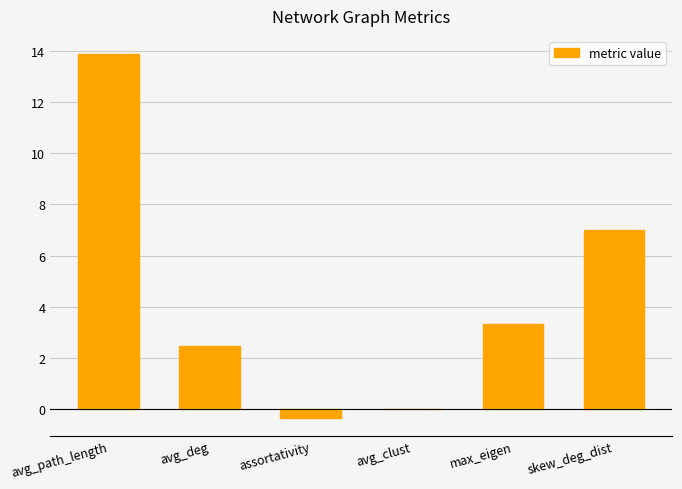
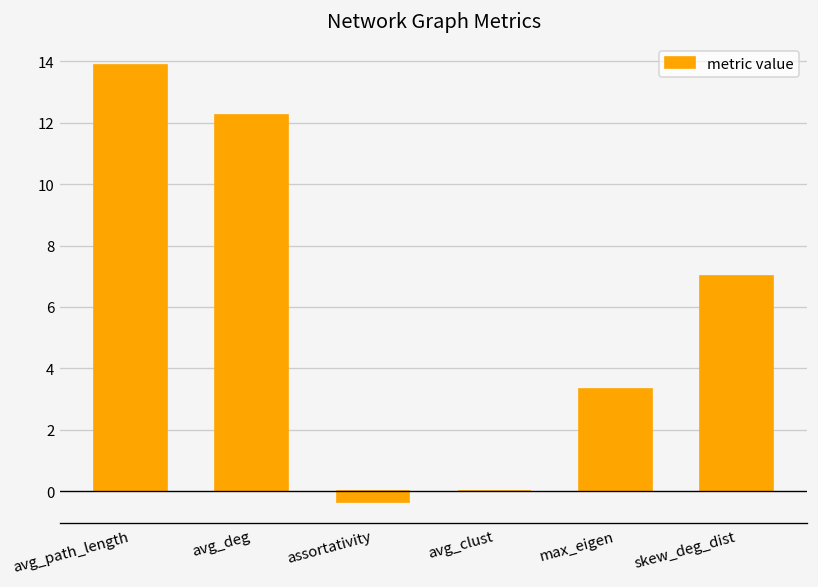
  {
    "avg_path_length": 13.9,
-   "avg_deg": 2.5,
+   "avg_deg": 12.3,
    "assortativity": -0.3,
    "avg_clust": 0.0,
    "max_eigen": 3.3,
    "skew_deg_dist": 7.0
  }
